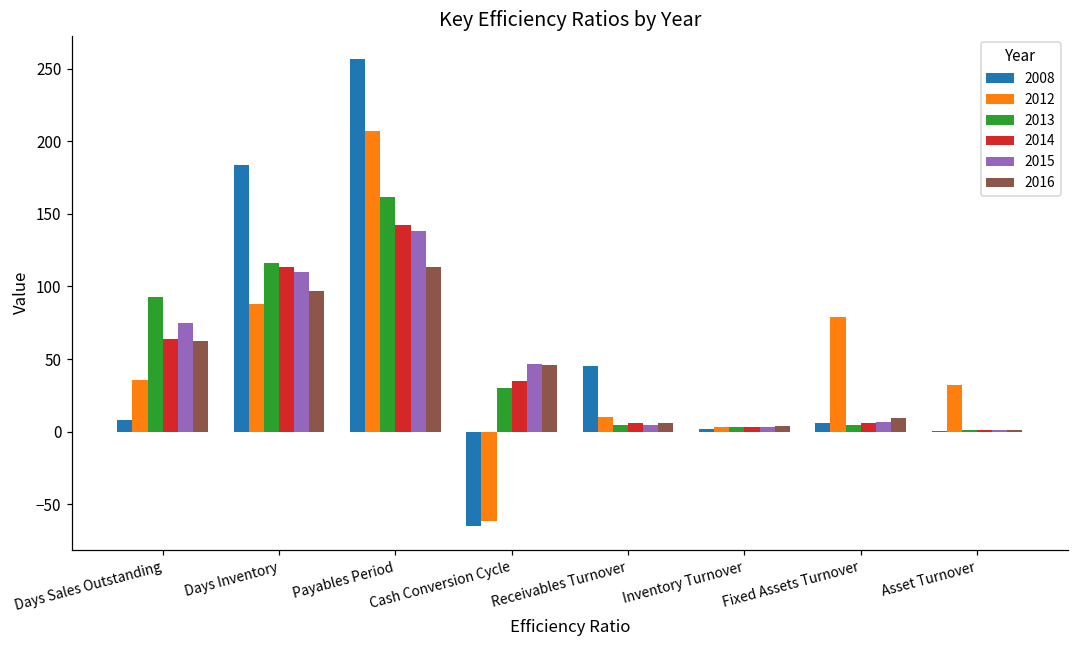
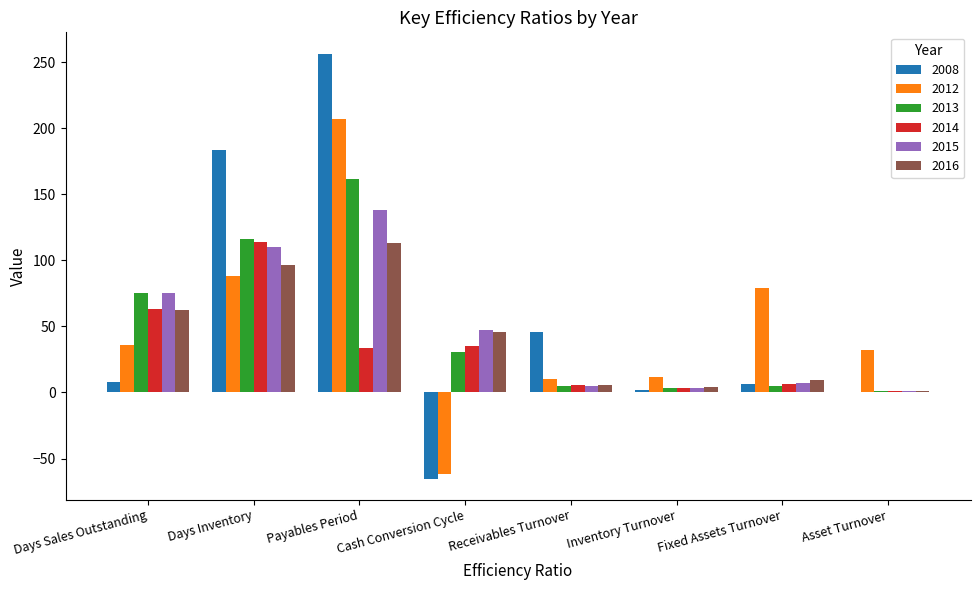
  {
    "2008": {
      "Days Sales Outstanding": 8,
      "Days Inventory": 184,
      "Payables Period": 257,
      "Cash Conversion Cycle": -65,
      "Receivables Turnover": 46,
      "Inventory Turnover": 2,
      "Fixed Assets Turnover": 6
    },
    "2012": {
      "Days Sales Outstanding": 36,
      "Days Inventory": 88,
      "Payables Period": 207,
      "Cash Conversion Cycle": -61,
      "Receivables Turnover": 10,
-     "Inventory Turnover": 3,
+     "Inventory Turnover": 12,
      "Fixed Assets Turnover": 79,
      "Asset Turnover": 32
    },
    "2013": {
-     "Days Sales Outstanding": 93,
+     "Days Sales Outstanding": 76,
      "Days Inventory": 117,
      "Payables Period": 162,
      "Cash Conversion Cycle": 30,
      "Receivables Turnover": 5,
      "Inventory Turnover": 3,
      "Fixed Assets Turnover": 5
    },
    "2014": {
      "Days Sales Outstanding": 64,
      "Days Inventory": 114,
-     "Payables Period": 142,
+     "Payables Period": 34,
      "Cash Conversion Cycle": 35,
      "Receivables Turnover": 6,
      "Inventory Turnover": 3,
      "Fixed Assets Turnover": 6
    },
    "2015": {
      "Days Sales Outstanding": 75,
      "Days Inventory": 110,
      "Payables Period": 138,
      "Cash Conversion Cycle": 47,
      "Receivables Turnover": 5,
      "Inventory Turnover": 3,
      "Fixed Assets Turnover": 7
    },
    "2016": {
      "Days Sales Outstanding": 63,
      "Days Inventory": 97,
      "Payables Period": 113,
      "Cash Conversion Cycle": 46,
      "Receivables Turnover": 6,
      "Inventory Turnover": 4,
      "Fixed Assets Turnover": 9
    }
  }
